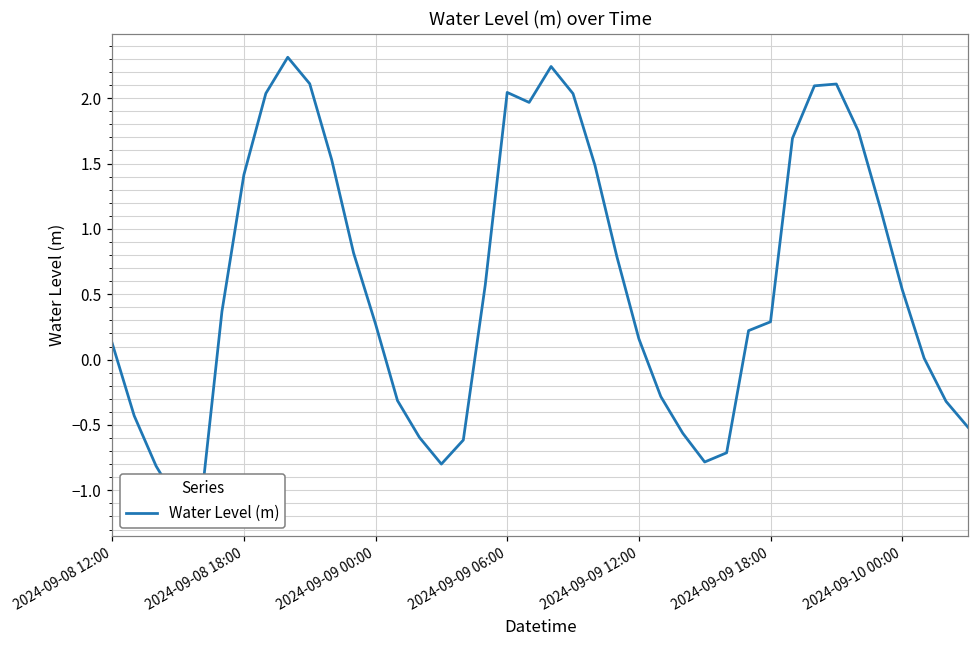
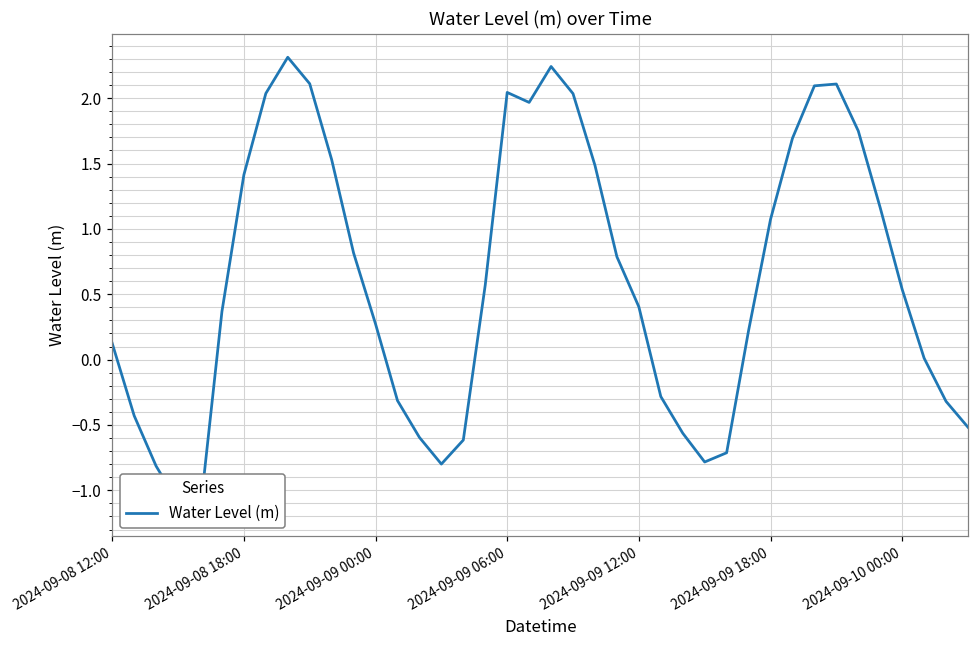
  {
    "2024-09-08 12:00": 0.12,
    "2024-09-08 18:00": 1.41,
    "2024-09-09 00:00": 0.27,
    "2024-09-09 06:00": 2.04,
-   "2024-09-09 12:00": 0.16,
-   "2024-09-09 18:00": 0.29,
+   "2024-09-09 12:00": 0.40,
+   "2024-09-09 18:00": 1.07,
    "2024-09-10 00:00": 0.54
  }
